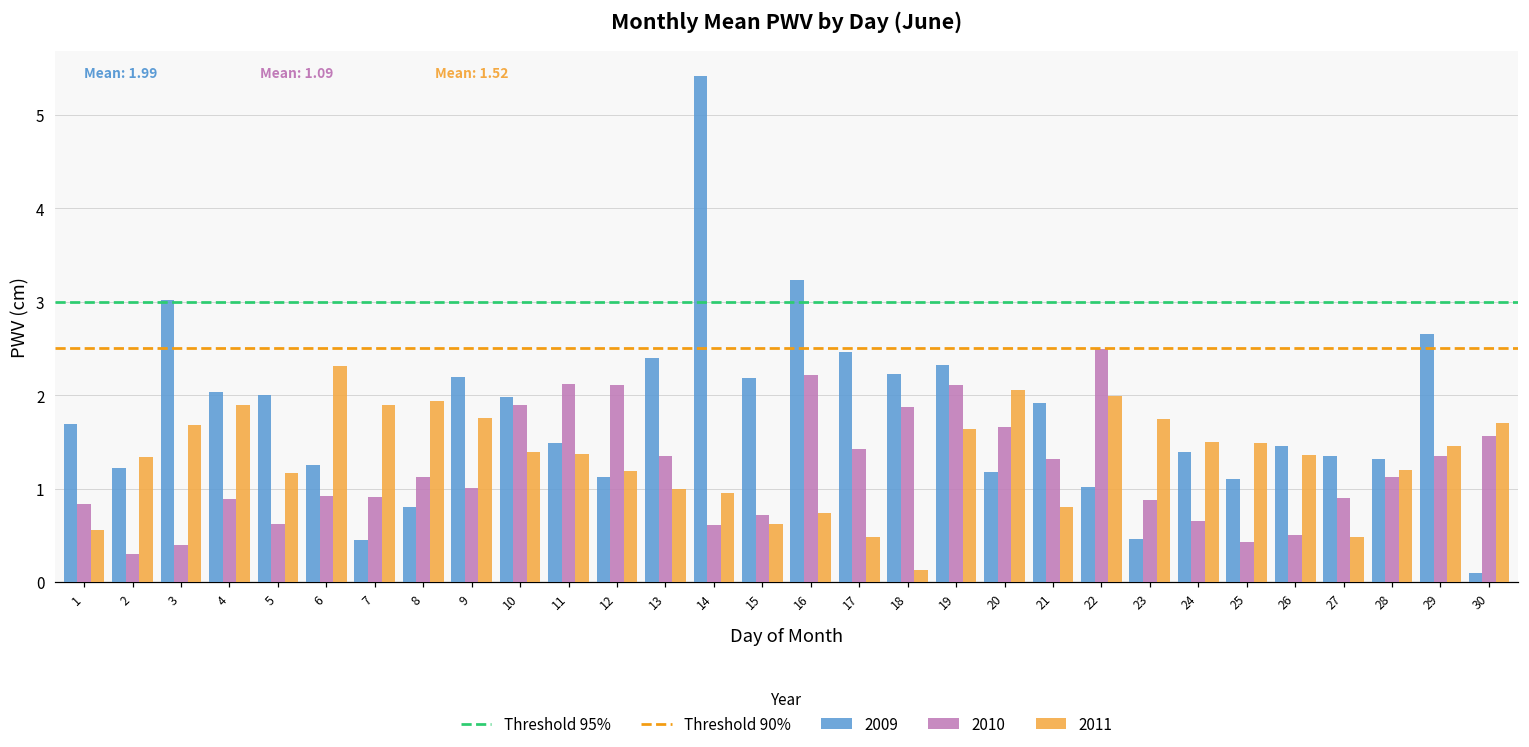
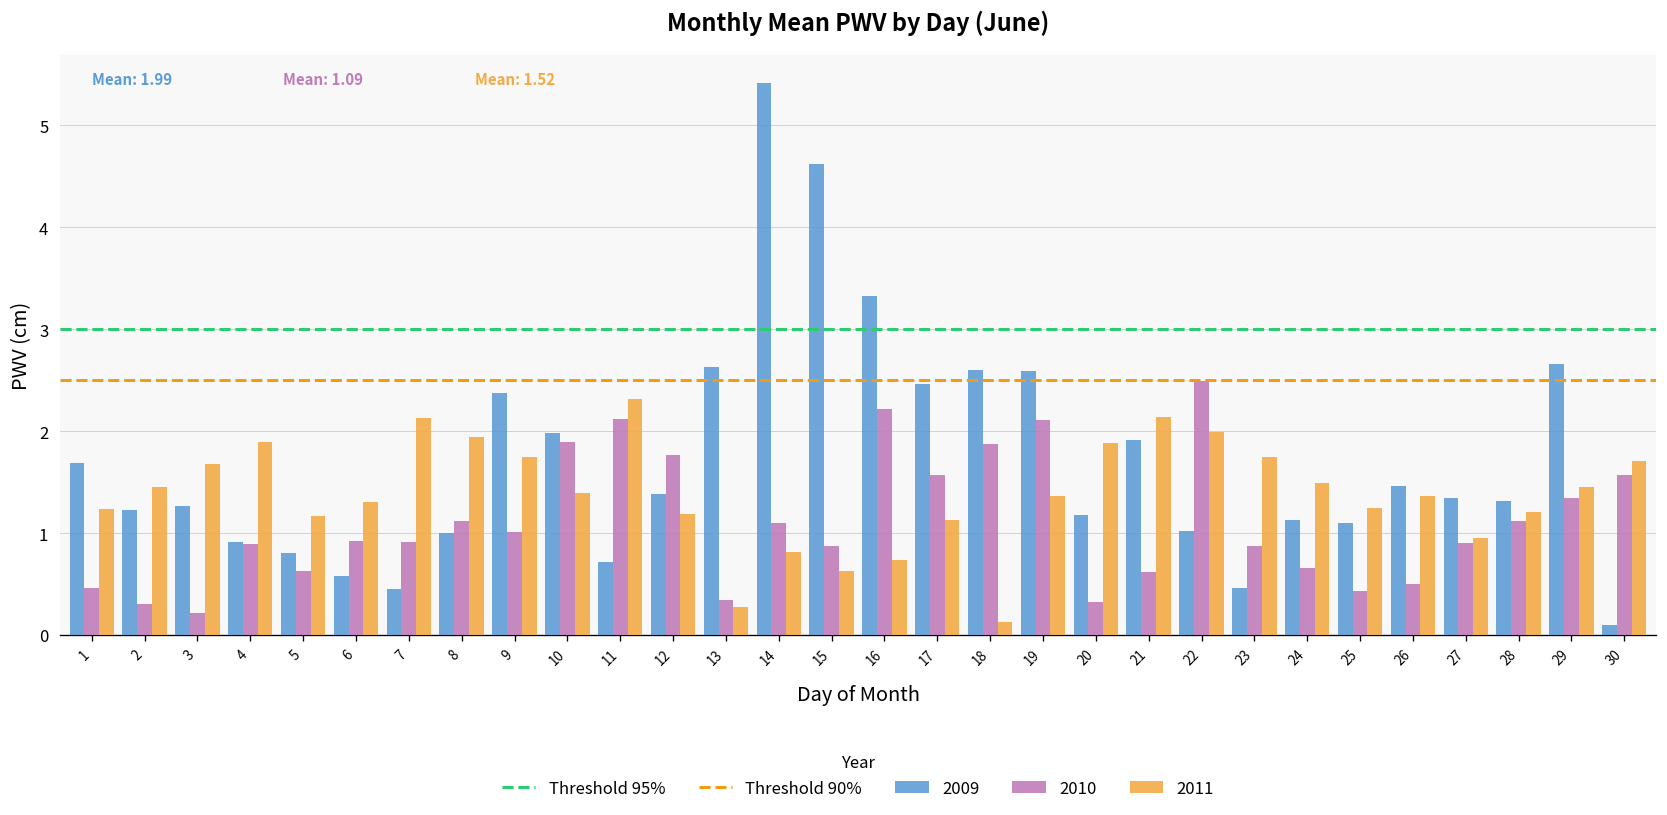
  {
    "2009": {
      "1": 1.7,
      "2": 1.2,
-     "3": 3.0,
-     "4": 2.0,
-     "5": 2.0,
-     "6": 1.2,
+     "3": 1.3,
+     "4": 0.9,
+     "5": 0.8,
+     "6": 0.6,
      "7": 0.5,
-     "8": 0.8,
-     "9": 2.2,
+     "8": 1.0,
+     "9": 2.4,
      "10": 2.0,
-     "11": 1.5,
-     "12": 1.1,
-     "13": 2.4,
+     "11": 0.7,
+     "12": 1.4,
+     "13": 2.6,
      "14": 5.4,
-     "15": 2.2,
-     "16": 3.2,
+     "15": 4.6,
+     "16": 3.3,
      "17": 2.5,
-     "18": 2.2,
-     "19": 2.3,
+     "18": 2.6,
+     "19": 2.6,
      "20": 1.2,
      "21": 1.9,
      "22": 1.0,
      "23": 0.5,
-     "24": 1.4,
+     "24": 1.1,
      "25": 1.1,
      "26": 1.5,
      "27": 1.3,
      "28": 1.3,
      "29": 2.7,
      "30": 0.1
    },
    "2010": {
-     "1": 0.8,
+     "1": 0.5,
      "2": 0.3,
-     "3": 0.4,
+     "3": 0.2,
      "4": 0.9,
      "5": 0.6,
      "6": 0.9,
      "7": 0.9,
      "8": 1.1,
      "9": 1.0,
      "10": 1.9,
      "11": 2.1,
-     "12": 2.1,
-     "13": 1.3,
-     "14": 0.6,
-     "15": 0.7,
+     "12": 1.8,
+     "13": 0.3,
+     "14": 1.1,
+     "15": 0.9,
      "16": 2.2,
-     "17": 1.4,
+     "17": 1.6,
      "18": 1.9,
      "19": 2.1,
-     "20": 1.7,
-     "21": 1.3,
+     "20": 0.3,
+     "21": 0.6,
      "22": 2.5,
      "23": 0.9,
      "24": 0.7,
      "25": 0.4,
      "26": 0.5,
      "27": 0.9,
      "28": 1.1,
      "29": 1.3,
      "30": 1.6
    },
    "2011": {
-     "1": 0.6,
-     "2": 1.3,
+     "1": 1.2,
+     "2": 1.5,
      "3": 1.7,
      "4": 1.9,
      "5": 1.2,
-     "6": 2.3,
-     "7": 1.9,
+     "6": 1.3,
+     "7": 2.1,
      "8": 1.9,
      "9": 1.8,
      "10": 1.4,
-     "11": 1.4,
+     "11": 2.3,
      "12": 1.2,
-     "13": 1.0,
-     "14": 1.0,
+     "13": 0.3,
+     "14": 0.8,
      "15": 0.6,
      "16": 0.7,
-     "17": 0.5,
+     "17": 1.1,
      "18": 0.1,
-     "19": 1.6,
-     "20": 2.1,
-     "21": 0.8,
+     "19": 1.4,
+     "20": 1.9,
+     "21": 2.1,
      "22": 2.0,
      "23": 1.7,
      "24": 1.5,
-     "25": 1.5,
+     "25": 1.2,
      "26": 1.4,
-     "27": 0.5,
+     "27": 1.0,
      "28": 1.2,
      "29": 1.5,
      "30": 1.7
    }
  }
